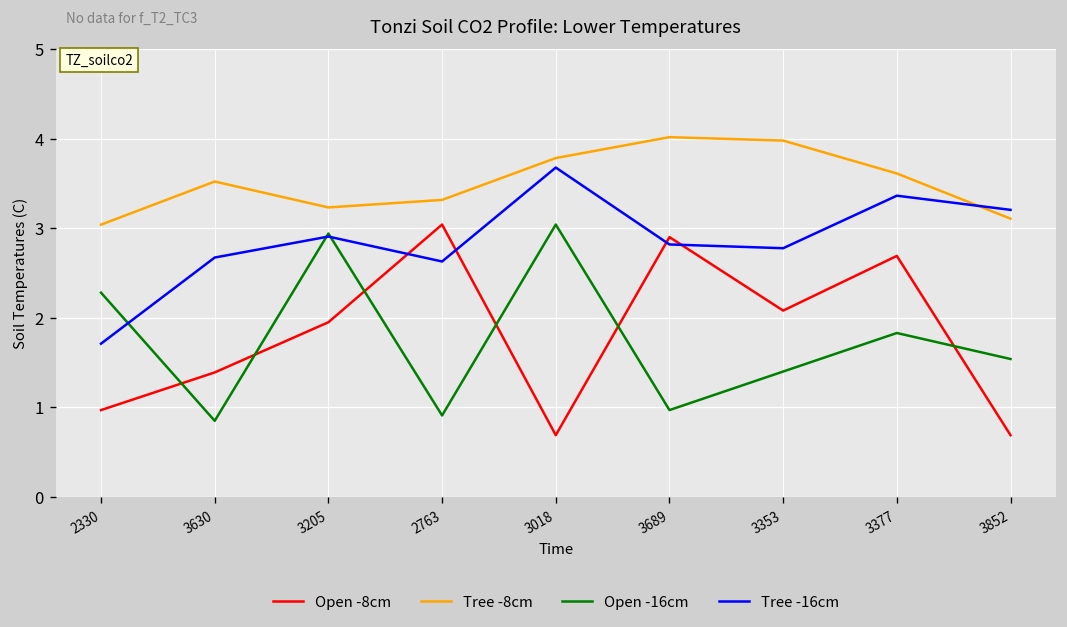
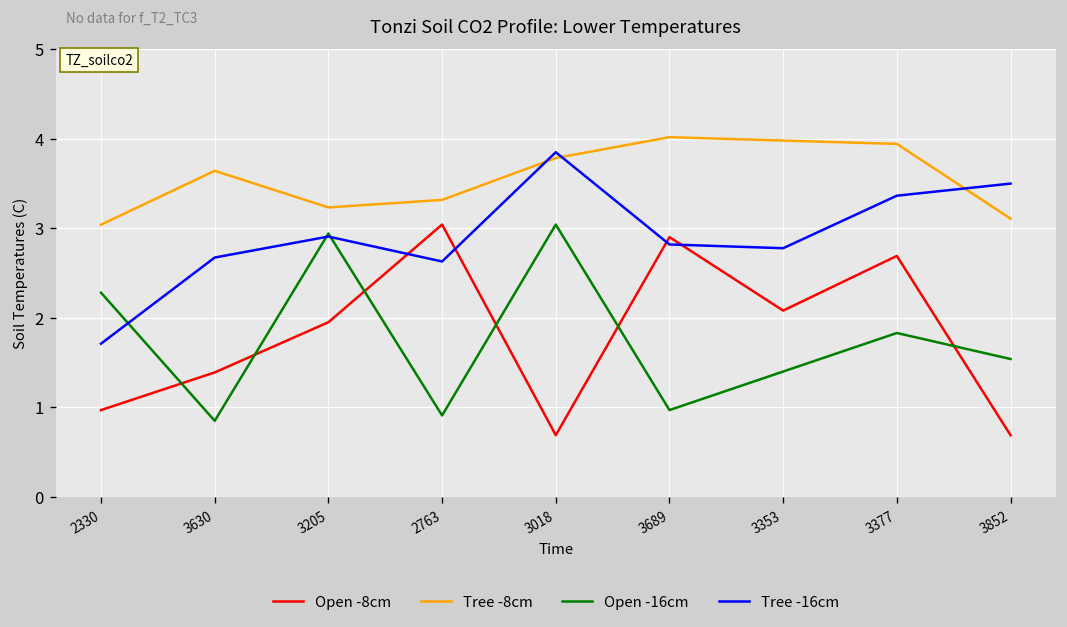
  {
    "Open -8cm": {
      "2330": 1.0,
      "3630": 1.4,
      "3205": 2.0,
      "2763": 3.0,
      "3018": 0.7,
      "3689": 2.9,
      "3353": 2.1,
      "3377": 2.7,
      "3852": 0.7
    },
    "Tree -8cm": {
      "2330": 3.0,
-     "3630": 3.5,
+     "3630": 3.6,
      "3205": 3.2,
      "2763": 3.3,
      "3018": 3.8,
      "3689": 4.0,
      "3353": 4.0,
-     "3377": 3.6,
+     "3377": 3.9,
      "3852": 3.1
    },
    "Open -16cm": {
      "2330": 2.3,
      "3630": 0.9,
      "2763": 0.9,
      "3018": 3.0,
      "3689": 1.0,
      "3353": 1.4,
      "3377": 1.8,
      "3852": 1.5
    },
    "Tree -16cm": {
      "2330": 1.7,
      "3630": 2.7,
      "2763": 2.6,
-     "3018": 3.7,
+     "3018": 3.8,
      "3689": 2.8,
      "3353": 2.8,
      "3377": 3.4,
-     "3852": 3.2
+     "3852": 3.5
    }
  }
